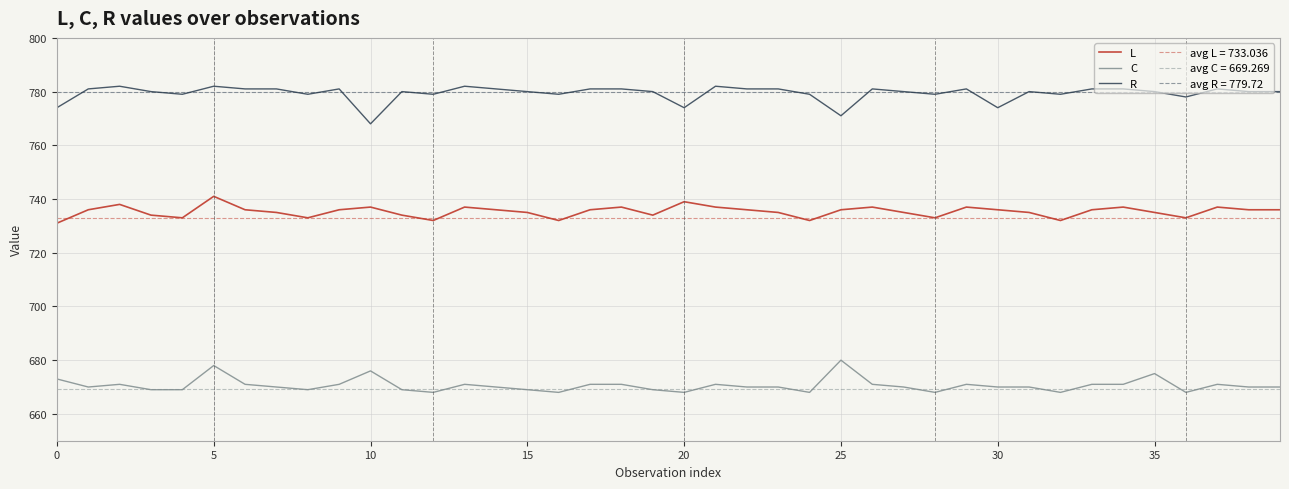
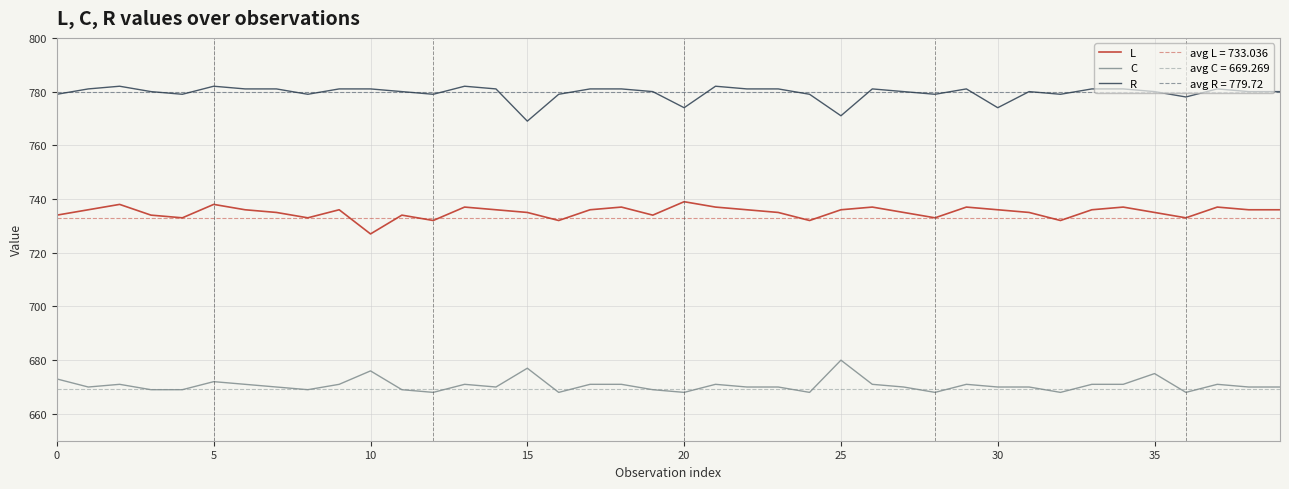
  {
    "L": {
-     "0": 731,
-     "5": 741,
-     "10": 737,
+     "0": 734,
+     "5": 738,
+     "10": 727,
      "15": 735,
      "20": 739,
      "25": 736,
      "30": 736,
      "35": 735
    },
    "C": {
      "0": 673,
-     "5": 678,
+     "5": 672,
      "10": 676,
-     "15": 669,
+     "15": 677,
      "20": 668,
      "25": 680,
      "30": 670,
      "35": 675
    },
    "R": {
-     "0": 774,
+     "0": 779,
      "5": 782,
-     "10": 768,
-     "15": 780,
+     "10": 781,
+     "15": 769,
      "20": 774,
      "25": 771,
      "30": 774
    }
  }
